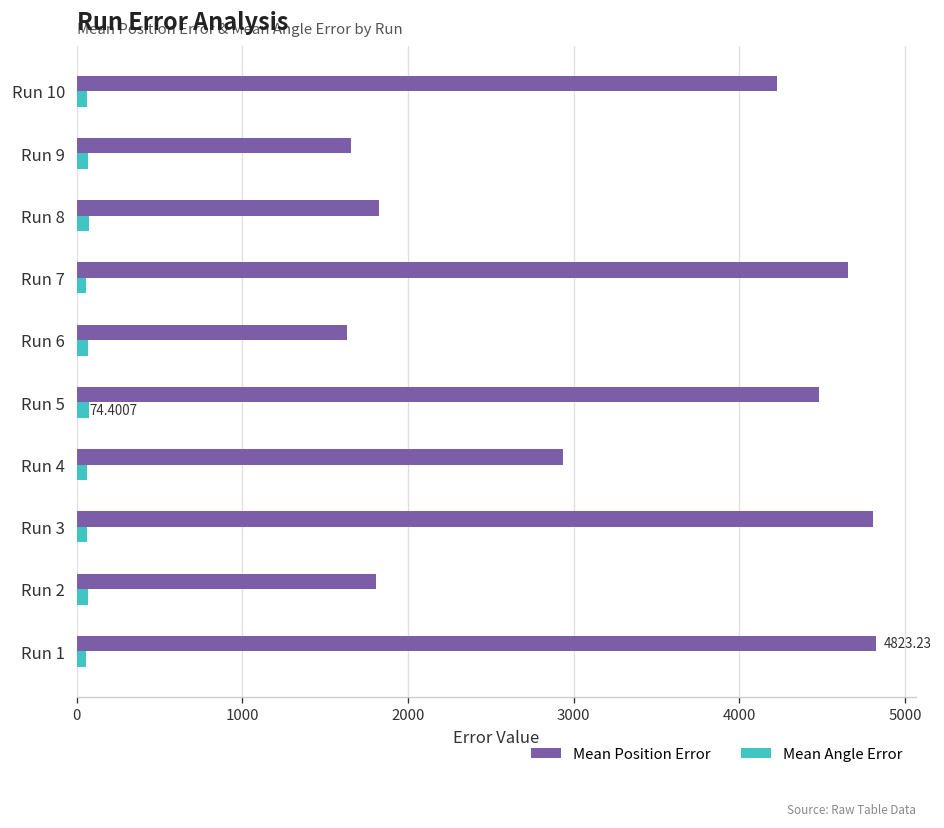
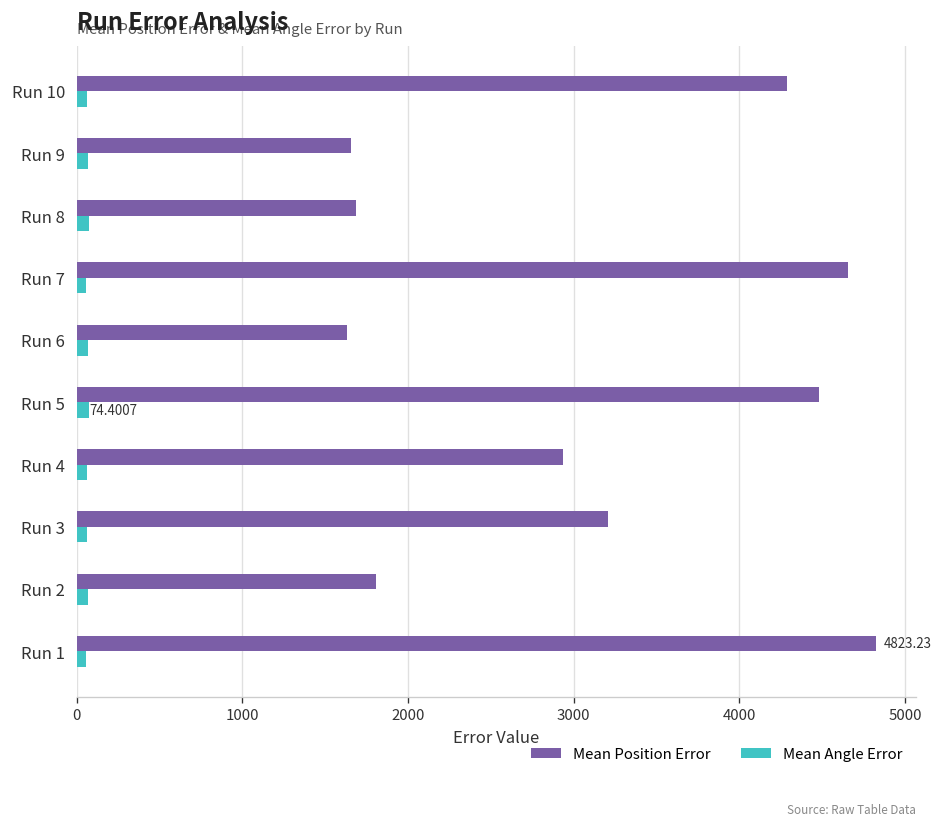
  {
    "Mean Position Error": {
-     "Run 10": 4220,
+     "Run 10": 4290,
      "Run 9": 1650,
-     "Run 8": 1820,
+     "Run 8": 1690,
      "Run 7": 4650,
      "Run 6": 1630,
      "Run 5": 4480,
      "Run 4": 2940,
-     "Run 3": 4810,
+     "Run 3": 3210,
      "Run 2": 1810
    },
    "Mean Angle Error": {
      "Run 5": 74.4007
    }
  }
